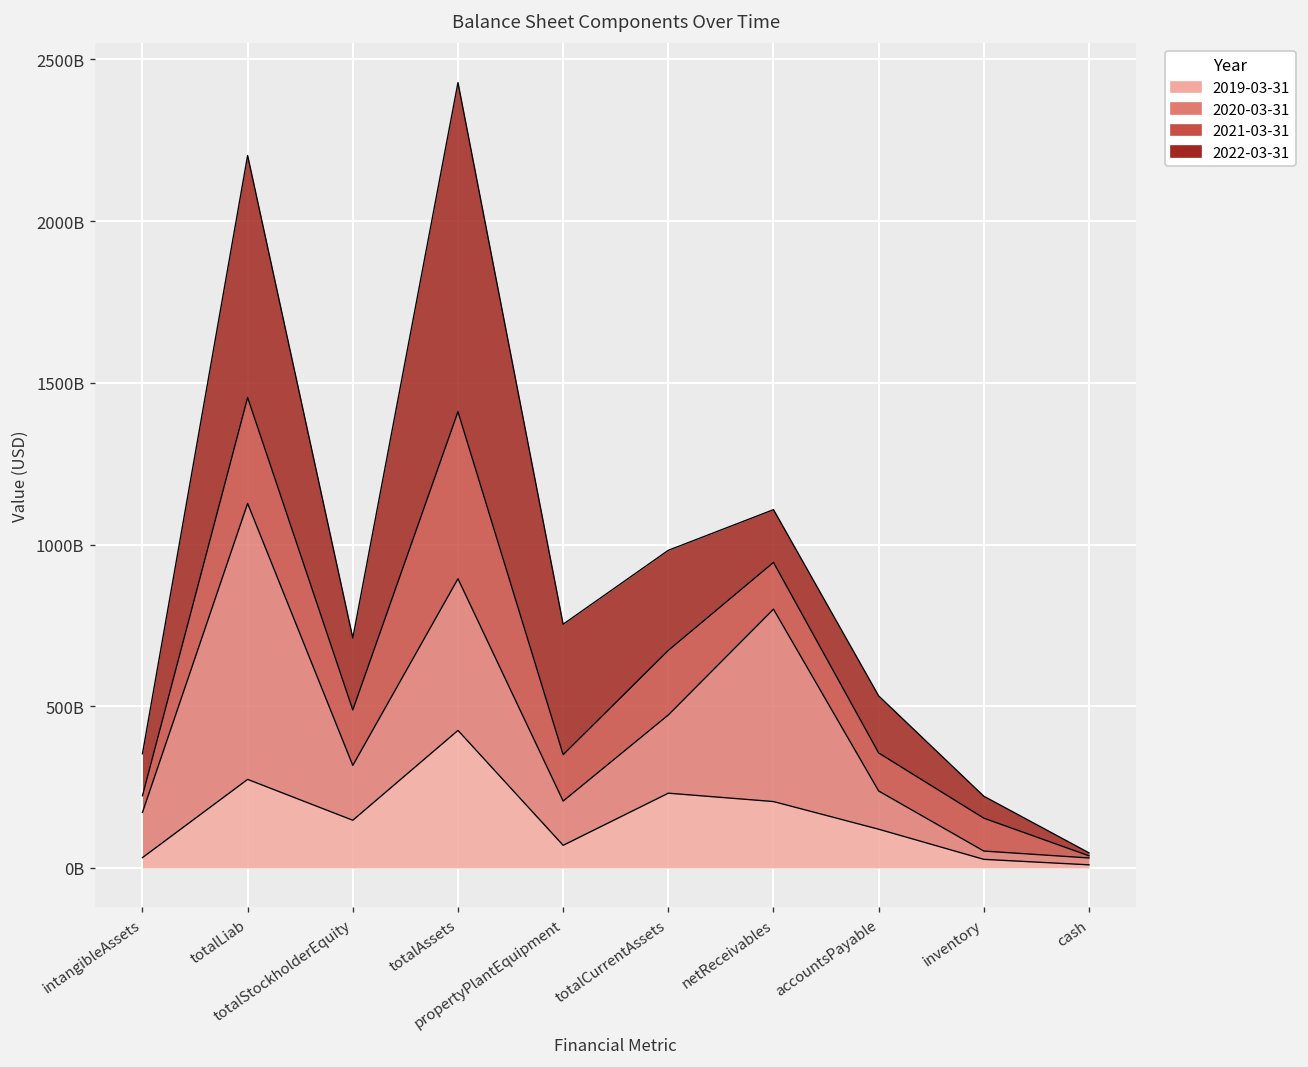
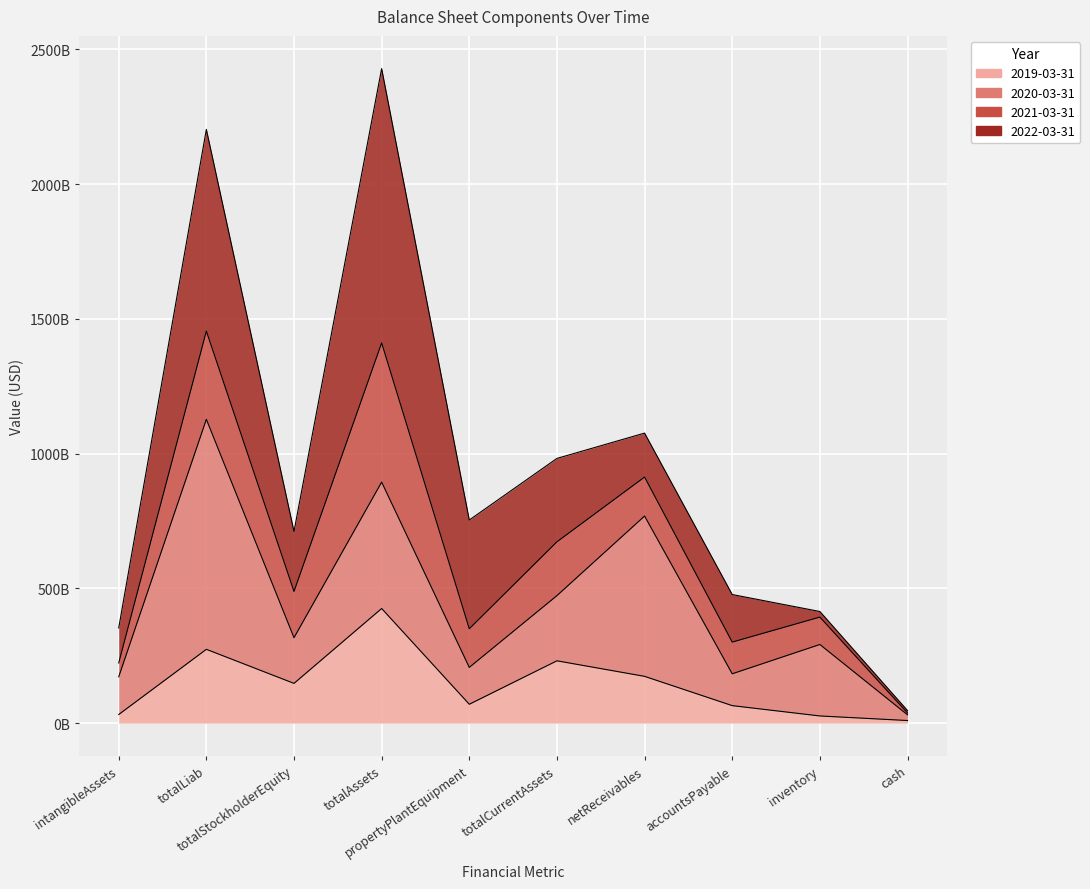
  {
    "2019-03-31": {
      "intangibleAssets": 30000000000,
      "totalLiab": 270000000000,
      "totalStockholderEquity": 150000000000,
      "totalAssets": 430000000000,
      "propertyPlantEquipment": 70000000000,
      "totalCurrentAssets": 230000000000,
-     "netReceivables": 210000000000,
-     "accountsPayable": 120000000000,
+     "netReceivables": 170000000000,
+     "accountsPayable": 70000000000,
      "inventory": 30000000000,
      "cash": 10000000000
    },
    "2020-03-31": {
      "intangibleAssets": 140000000000,
      "totalLiab": 850000000000,
      "totalStockholderEquity": 170000000000,
      "totalAssets": 470000000000,
      "propertyPlantEquipment": 140000000000,
      "totalCurrentAssets": 240000000000,
      "netReceivables": 590000000000,
      "accountsPayable": 120000000000,
-     "inventory": 30000000000
+     "inventory": 270000000000
    },
    "2021-03-31": {
      "intangibleAssets": 50000000000,
      "totalLiab": 330000000000,
      "totalStockholderEquity": 170000000000,
      "totalAssets": 520000000000,
      "propertyPlantEquipment": 140000000000,
      "totalCurrentAssets": 200000000000,
      "netReceivables": 140000000000,
      "accountsPayable": 120000000000,
      "inventory": 100000000000
    },
    "2022-03-31": {
      "intangibleAssets": 130000000000,
      "totalLiab": 750000000000,
      "totalStockholderEquity": 220000000000,
      "totalAssets": 1020000000000,
      "propertyPlantEquipment": 400000000000,
      "totalCurrentAssets": 310000000000,
      "netReceivables": 160000000000,
      "accountsPayable": 180000000000,
-     "inventory": 70000000000
+     "inventory": 20000000000
    }
  }
